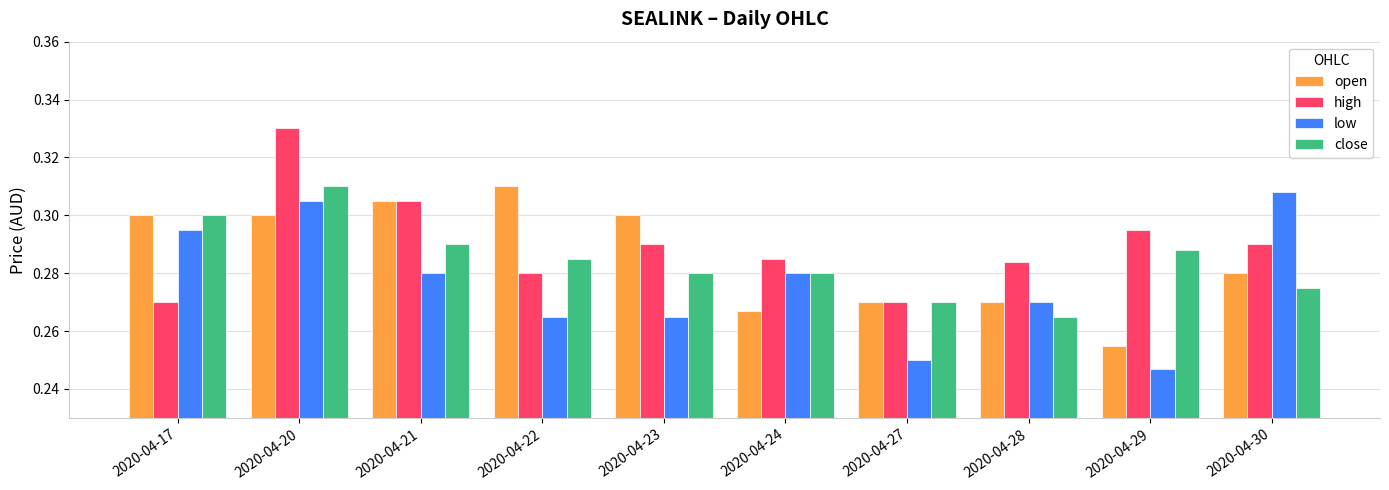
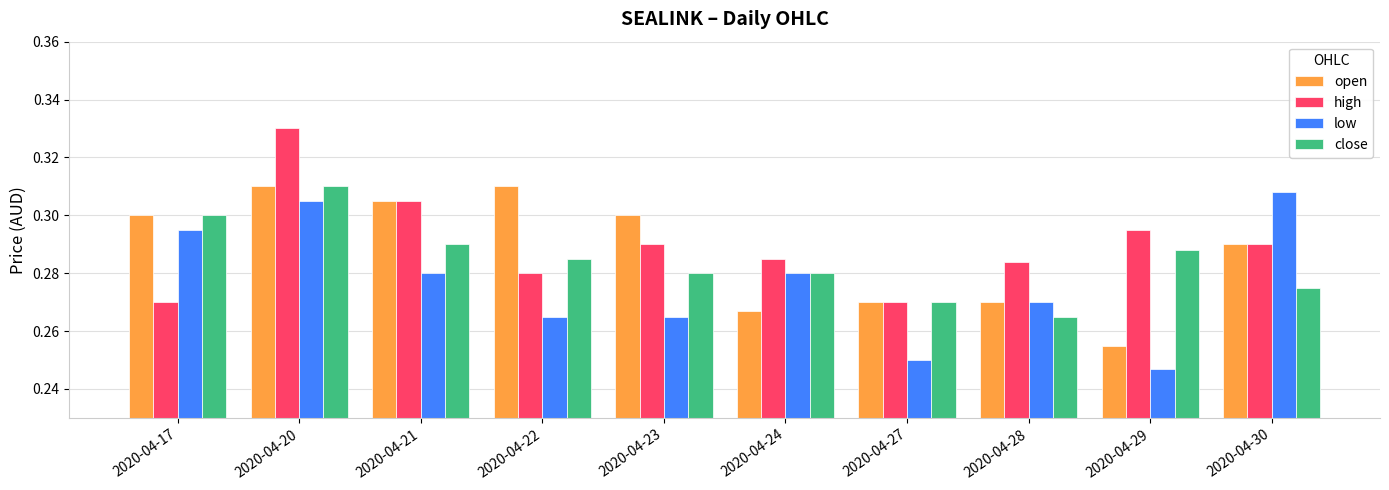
  {
    "open": {
      "2020-04-17": 0.30,
-     "2020-04-20": 0.30,
+     "2020-04-20": 0.31,
      "2020-04-21": 0.305,
      "2020-04-22": 0.31,
      "2020-04-23": 0.30,
      "2020-04-24": 0.267,
      "2020-04-27": 0.27,
      "2020-04-28": 0.27,
      "2020-04-29": 0.255,
-     "2020-04-30": 0.28
+     "2020-04-30": 0.29
    },
    "high": {
      "2020-04-17": 0.27,
      "2020-04-20": 0.33,
      "2020-04-21": 0.305,
      "2020-04-22": 0.28,
      "2020-04-23": 0.29,
      "2020-04-24": 0.285,
      "2020-04-27": 0.27,
      "2020-04-28": 0.284,
      "2020-04-29": 0.295,
      "2020-04-30": 0.29
    },
    "low": {
      "2020-04-17": 0.295,
      "2020-04-20": 0.305,
      "2020-04-21": 0.28,
      "2020-04-22": 0.265,
      "2020-04-23": 0.265,
      "2020-04-24": 0.28,
      "2020-04-27": 0.25,
      "2020-04-28": 0.27,
      "2020-04-29": 0.247,
      "2020-04-30": 0.308
    },
    "close": {
      "2020-04-17": 0.30,
      "2020-04-20": 0.31,
      "2020-04-21": 0.29,
      "2020-04-22": 0.285,
      "2020-04-23": 0.28,
      "2020-04-24": 0.28,
      "2020-04-27": 0.27,
      "2020-04-28": 0.265,
      "2020-04-29": 0.288,
      "2020-04-30": 0.275
    }
  }
